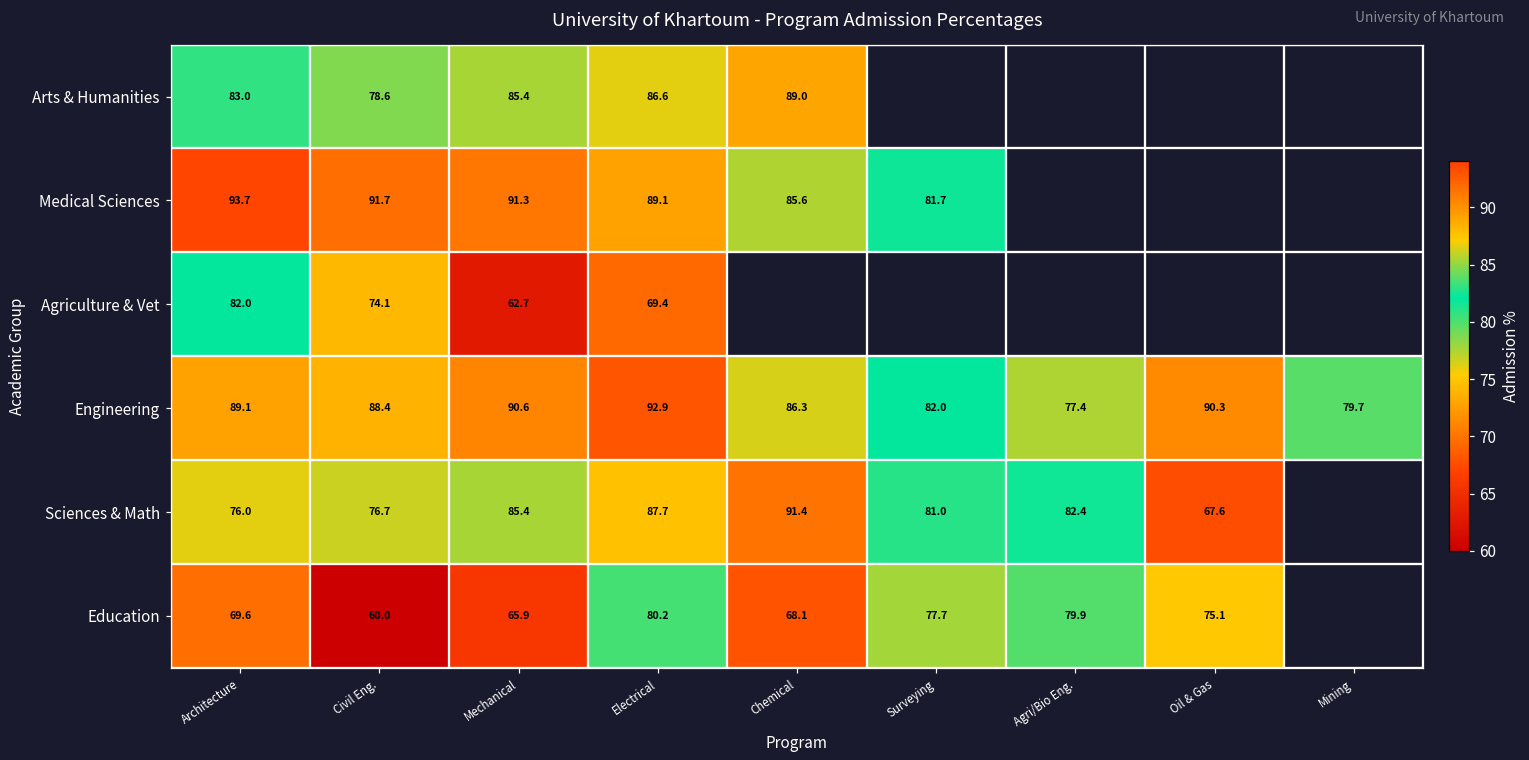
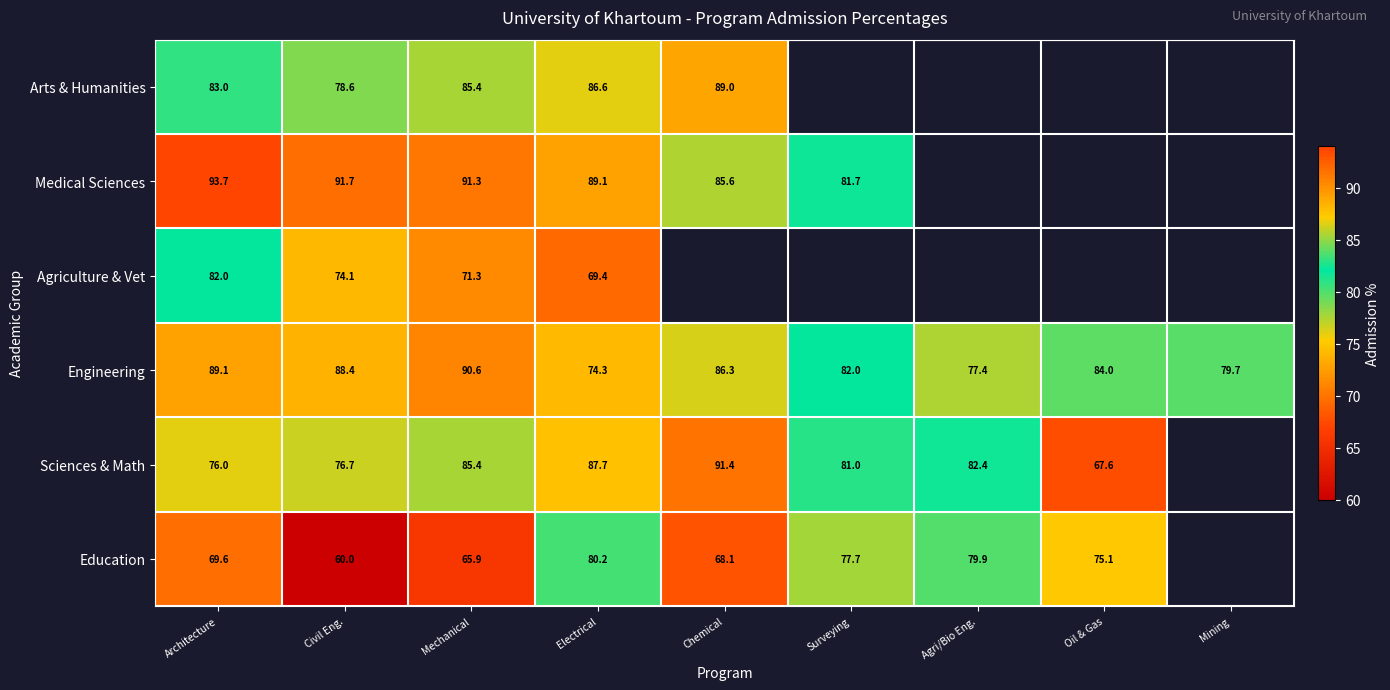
  {
    "Arts & Humanities": {
      "Architecture": 83.0,
      "Civil Eng.": 78.6,
      "Mechanical": 85.4,
      "Electrical": 86.6,
      "Chemical": 89.0
    },
    "Medical Sciences": {
      "Architecture": 93.7,
      "Civil Eng.": 91.7,
      "Mechanical": 91.3,
      "Electrical": 89.1,
      "Chemical": 85.6,
      "Surveying": 81.7
    },
    "Agriculture & Vet": {
      "Architecture": 82.0,
      "Civil Eng.": 74.1,
-     "Mechanical": 62.7,
+     "Mechanical": 71.3,
      "Electrical": 69.4
    },
    "Engineering": {
      "Architecture": 89.1,
      "Civil Eng.": 88.4,
      "Mechanical": 90.6,
-     "Electrical": 92.9,
+     "Electrical": 74.3,
      "Chemical": 86.3,
      "Surveying": 82.0,
      "Agri/Bio Eng.": 77.4,
-     "Oil & Gas": 90.3,
+     "Oil & Gas": 84.0,
      "Mining": 79.7
    },
    "Sciences & Math": {
      "Architecture": 76.0,
      "Civil Eng.": 76.7,
      "Mechanical": 85.4,
      "Electrical": 87.7,
      "Chemical": 91.4,
      "Surveying": 81.0,
      "Agri/Bio Eng.": 82.4,
      "Oil & Gas": 67.6
    },
    "Education": {
      "Architecture": 69.6,
      "Civil Eng.": 60.0,
      "Mechanical": 65.9,
      "Electrical": 80.2,
      "Chemical": 68.1,
      "Surveying": 77.7,
      "Agri/Bio Eng.": 79.9,
      "Oil & Gas": 75.1
    }
  }
